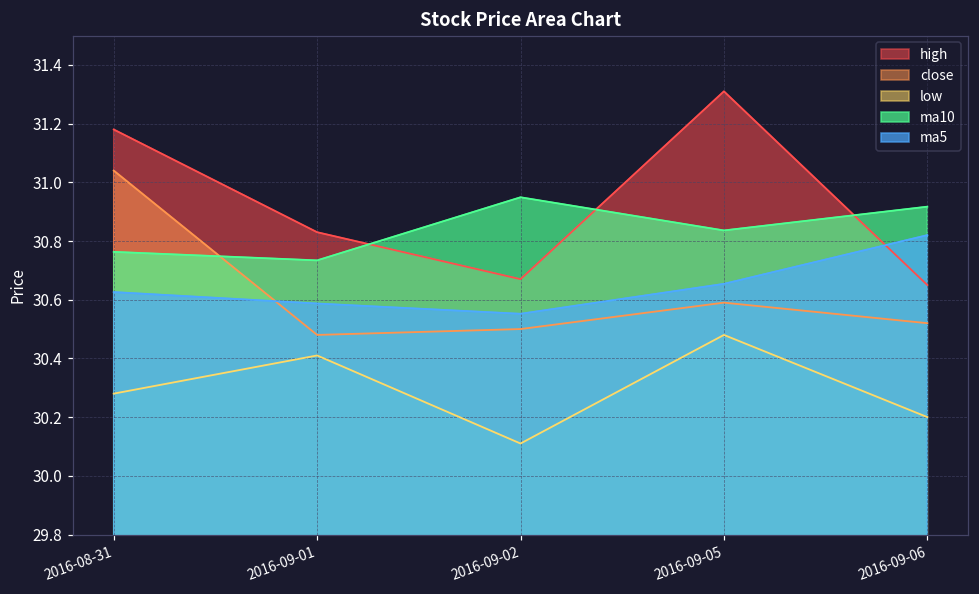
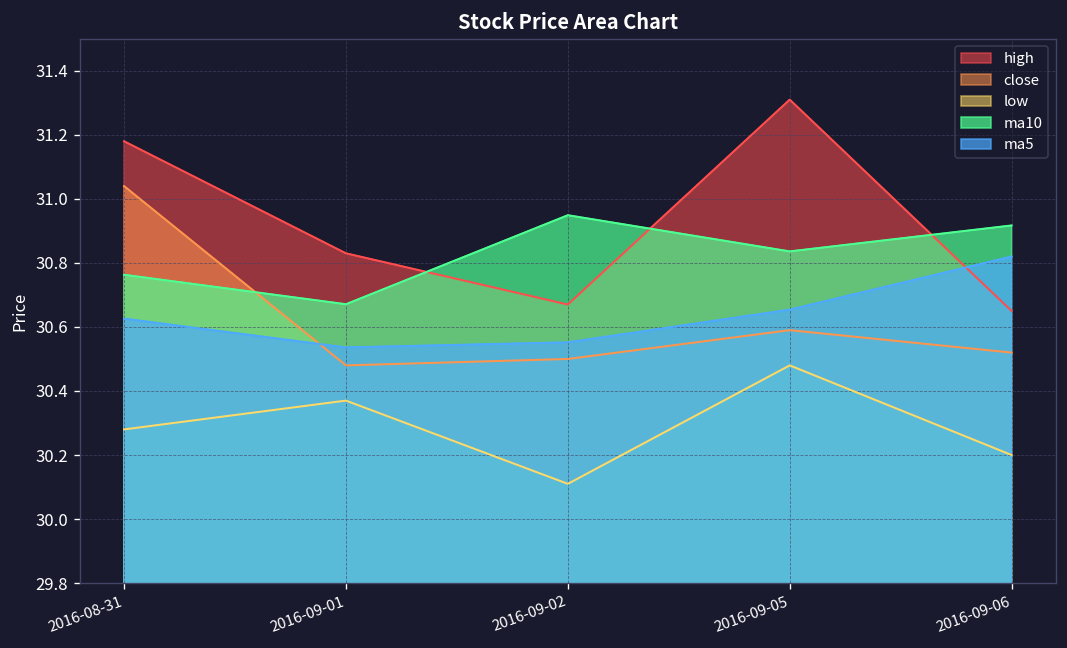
  {
    "low": {
      "2016-08-31": 30.28,
-     "2016-09-01": 30.41,
+     "2016-09-01": 30.37,
      "2016-09-02": 30.11,
      "2016-09-05": 30.48,
      "2016-09-06": 30.20
    },
    "ma10": {
      "2016-08-31": 30.76,
-     "2016-09-01": 30.73,
+     "2016-09-01": 30.67,
      "2016-09-02": 30.95,
      "2016-09-05": 30.84,
      "2016-09-06": 30.92
    },
    "ma5": {
      "2016-08-31": 30.63,
-     "2016-09-01": 30.59,
+     "2016-09-01": 30.54,
      "2016-09-02": 30.55,
      "2016-09-05": 30.65,
      "2016-09-06": 30.82
    }
  }
